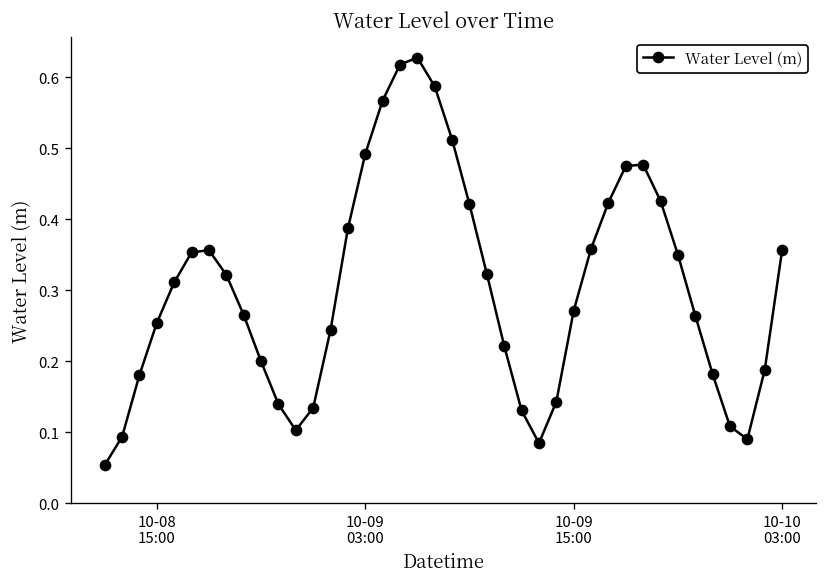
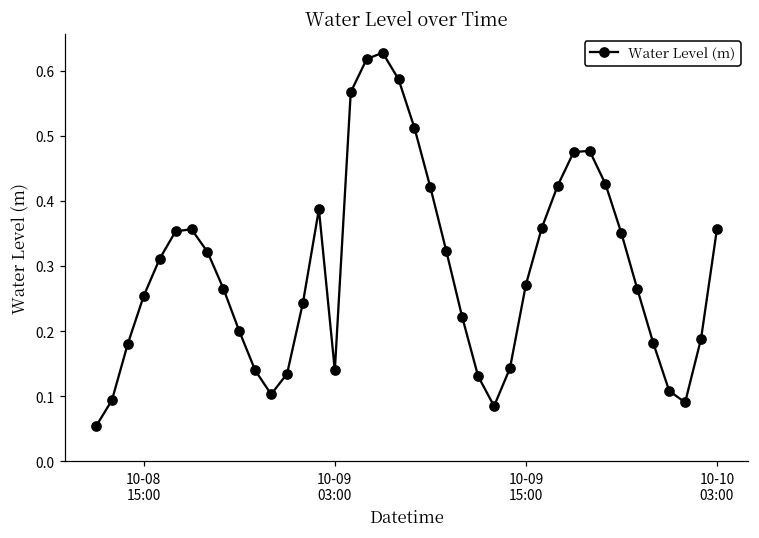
  {
    "10-08 15:00": 0.25,
-   "10-09 03:00": 0.49,
+   "10-09 03:00": 0.14,
    "10-09 15:00": 0.27,
    "10-10 03:00": 0.36
  }
